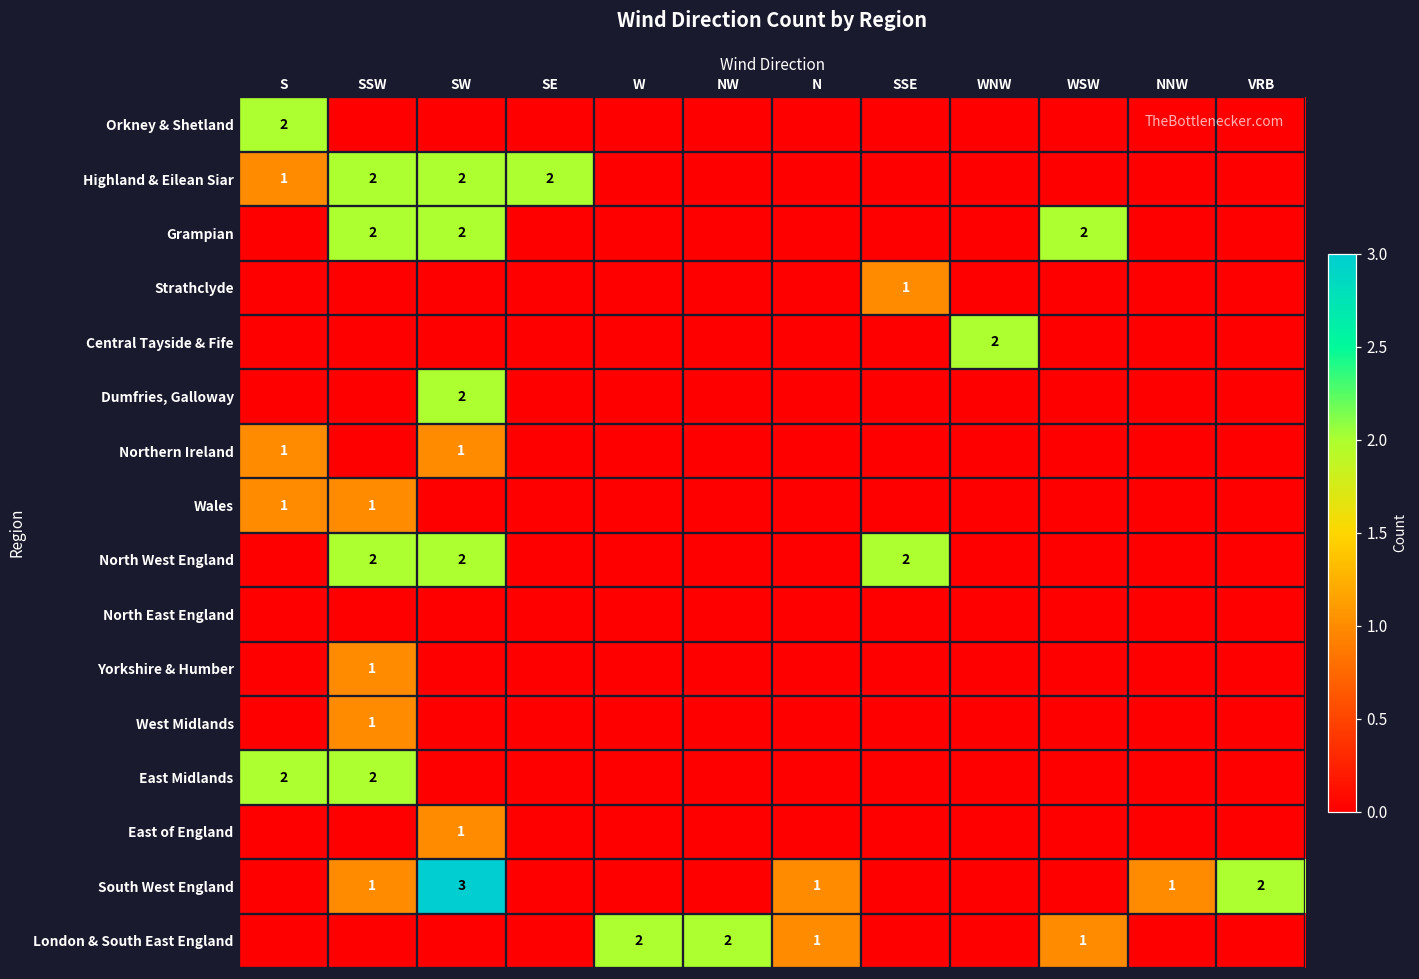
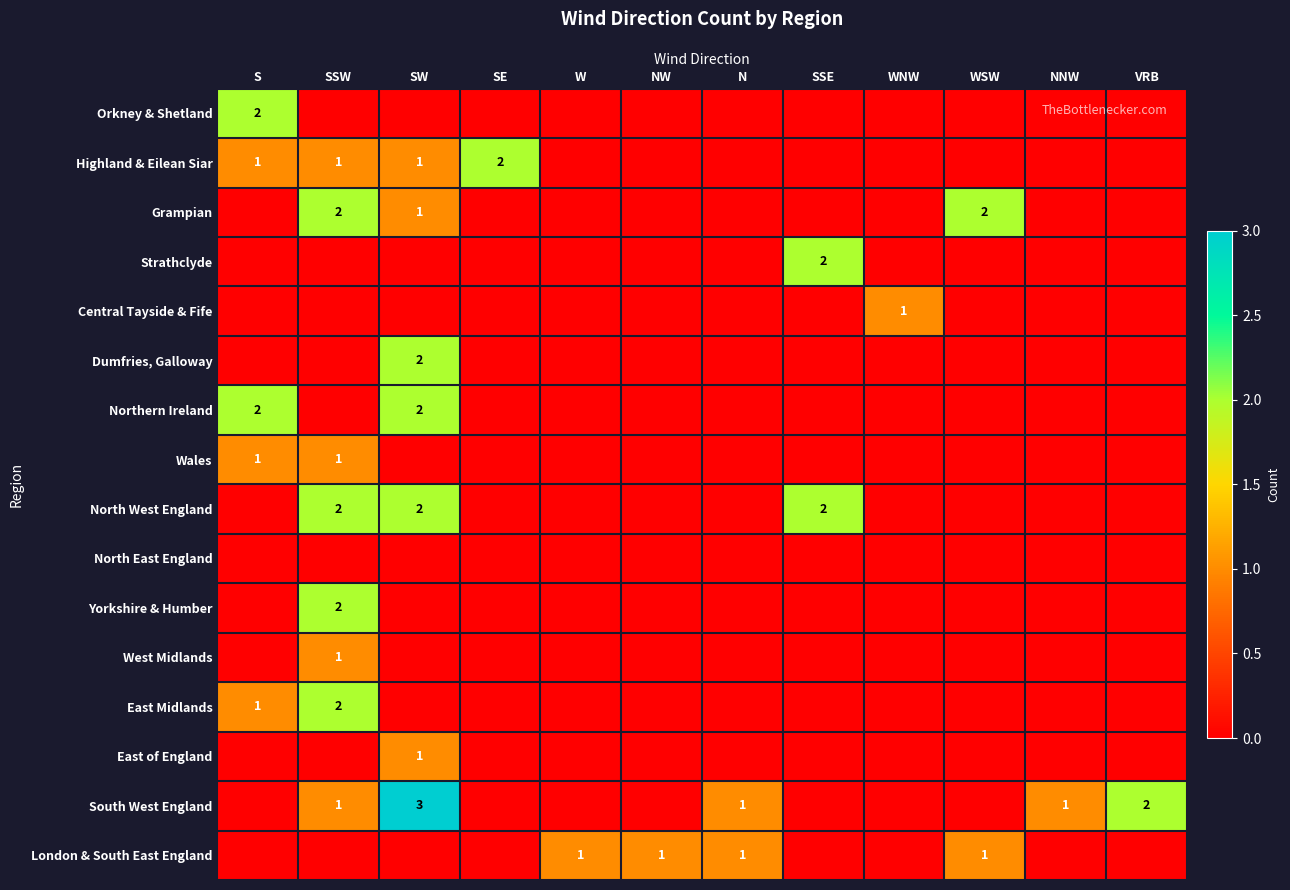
  {
    "Orkney & Shetland": {
      "S": 2
    },
    "Highland & Eilean Siar": {
      "S": 1,
-     "SSW": 2,
-     "SW": 2,
+     "SSW": 1,
+     "SW": 1,
      "SE": 2
    },
    "Grampian": {
      "SSW": 2,
-     "SW": 2,
+     "SW": 1,
      "WSW": 2
    },
    "Strathclyde": {
-     "SSE": 1
+     "SSE": 2
    },
    "Central Tayside & Fife": {
-     "WNW": 2
+     "WNW": 1
    },
    "Dumfries, Galloway": {
      "SW": 2
    },
    "Northern Ireland": {
-     "S": 1,
-     "SW": 1
+     "S": 2,
+     "SW": 2
    },
    "Wales": {
      "S": 1,
      "SSW": 1
    },
    "North West England": {
      "SSW": 2,
      "SW": 2,
      "SSE": 2
    },
    "Yorkshire & Humber": {
-     "SSW": 1
+     "SSW": 2
    },
    "West Midlands": {
      "SSW": 1
    },
    "East Midlands": {
-     "S": 2,
+     "S": 1,
      "SSW": 2
    },
    "East of England": {
      "SW": 1
    },
    "South West England": {
      "SSW": 1,
      "SW": 3,
      "N": 1,
      "NNW": 1,
      "VRB": 2
    },
    "London & South East England": {
-     "W": 2,
-     "NW": 2,
+     "W": 1,
+     "NW": 1,
      "N": 1,
      "WSW": 1
    }
  }
